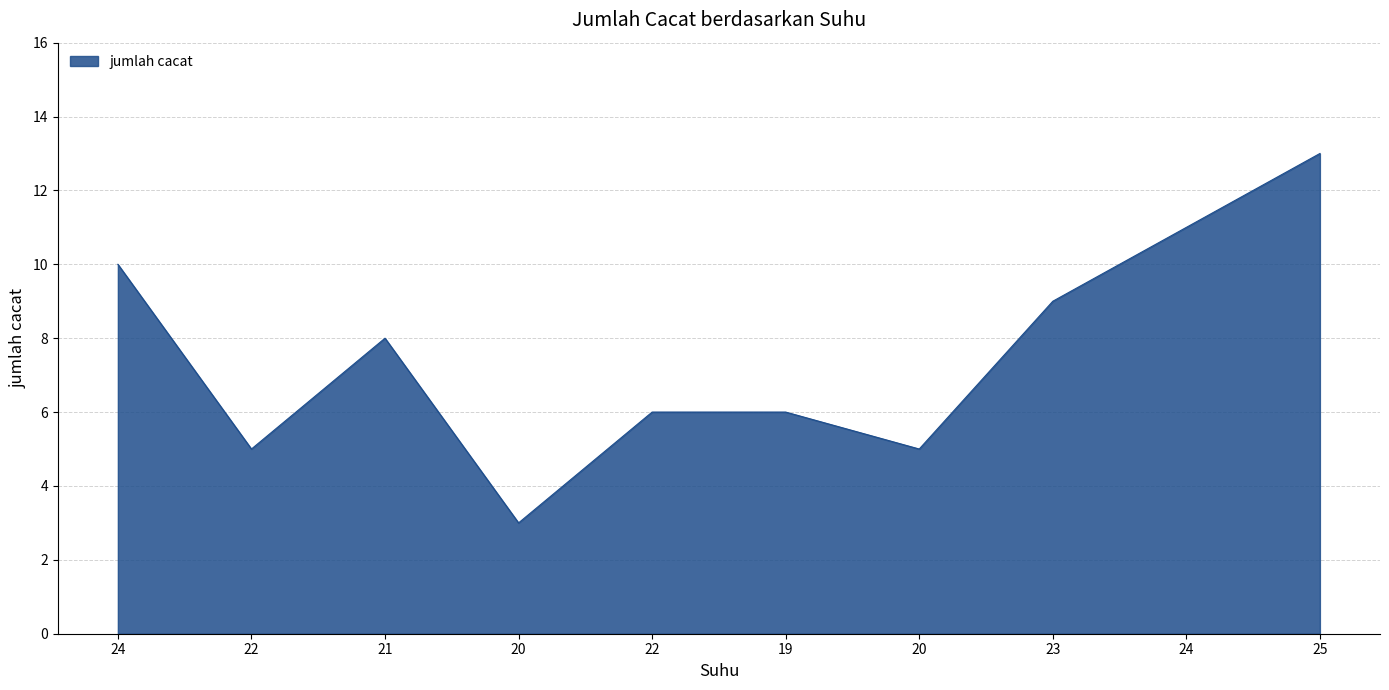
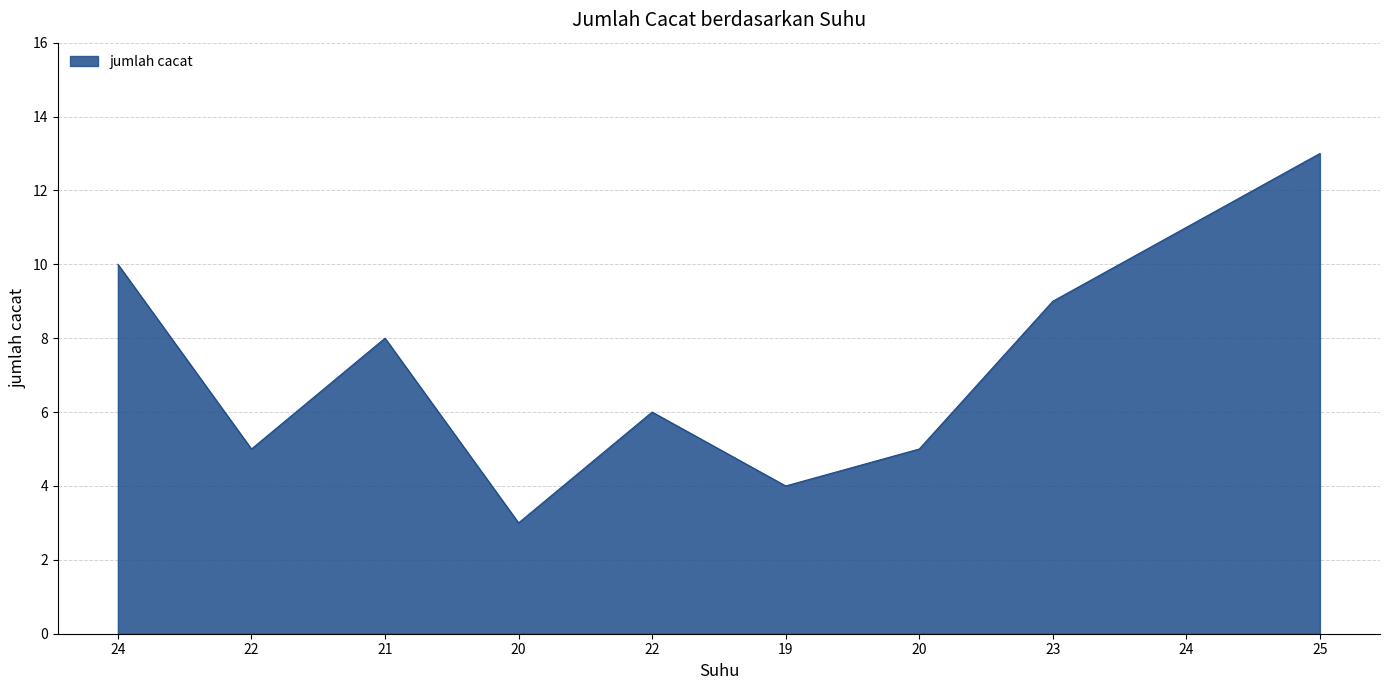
  {
    "21": 8,
-   "19": 6,
+   "19": 4,
    "23": 9,
    "25": 13
  }
